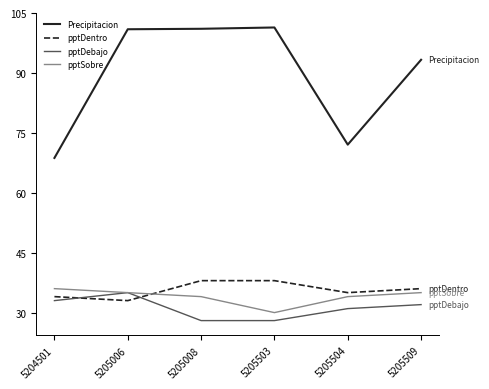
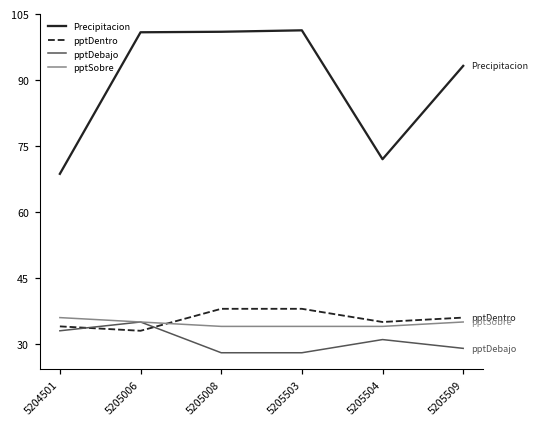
  {
    "pptDebajo": {
      "5204501": 33,
      "5205008": 28,
      "5205503": 28,
      "5205504": 31,
-     "5205509": 32
+     "5205509": 29
    },
    "pptSobre": {
      "5204501": 36,
      "5205008": 34,
-     "5205503": 30,
+     "5205503": 34,
      "5205504": 34,
      "5205509": 35
    }
  }
